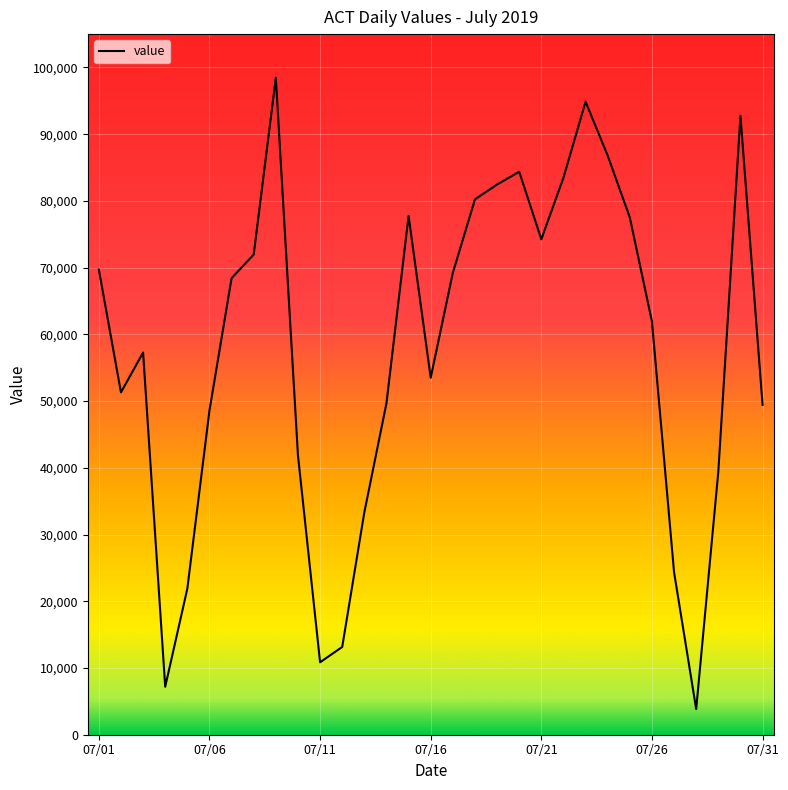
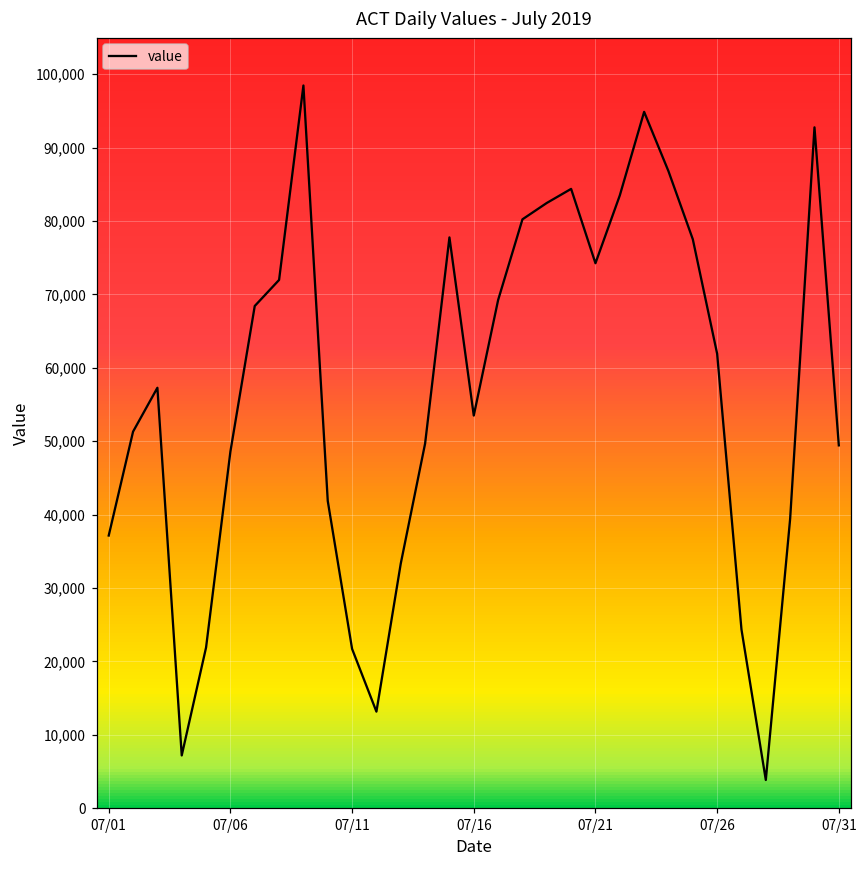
  {
-   "07/01": "70,000",
+   "07/01": "37,000",
    "07/06": "49,000",
-   "07/11": "11,000",
+   "07/11": "22,000",
    "07/16": "53,000",
    "07/21": "74,000",
    "07/26": "62,000",
    "07/31": "49,000"
  }
